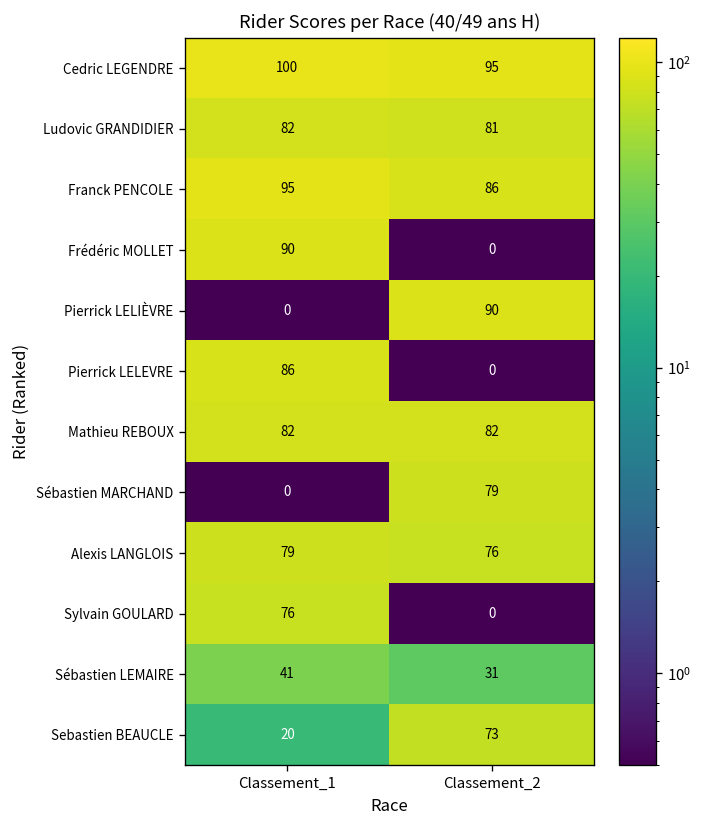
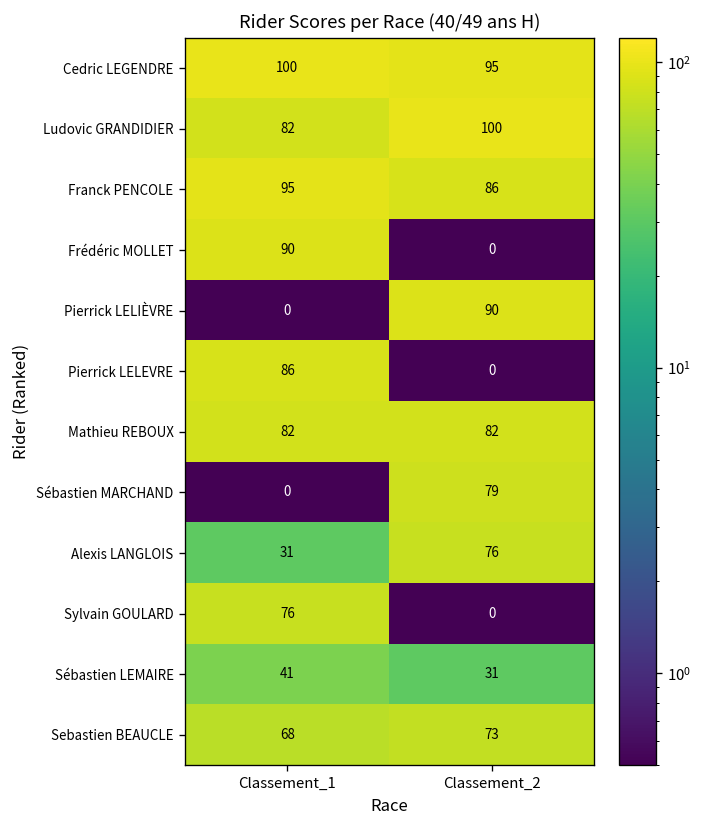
  {
    "Cedric LEGENDRE": {
      "Classement_1": 100,
      "Classement_2": 95
    },
    "Ludovic GRANDIDIER": {
      "Classement_1": 82,
-     "Classement_2": 81
+     "Classement_2": 100
    },
    "Franck PENCOLE": {
      "Classement_1": 95,
      "Classement_2": 86
    },
    "Frédéric MOLLET": {
      "Classement_1": 90,
      "Classement_2": 0
    },
    "Pierrick LELIÈVRE": {
      "Classement_1": 0,
      "Classement_2": 90
    },
    "Pierrick LELEVRE": {
      "Classement_1": 86,
      "Classement_2": 0
    },
    "Mathieu REBOUX": {
      "Classement_1": 82,
      "Classement_2": 82
    },
    "Sébastien MARCHAND": {
      "Classement_1": 0,
      "Classement_2": 79
    },
    "Alexis LANGLOIS": {
-     "Classement_1": 79,
+     "Classement_1": 31,
      "Classement_2": 76
    },
    "Sylvain GOULARD": {
      "Classement_1": 76,
      "Classement_2": 0
    },
    "Sébastien LEMAIRE": {
      "Classement_1": 41,
      "Classement_2": 31
    },
    "Sebastien BEAUCLE": {
-     "Classement_1": 20,
+     "Classement_1": 68,
      "Classement_2": 73
    }
  }
